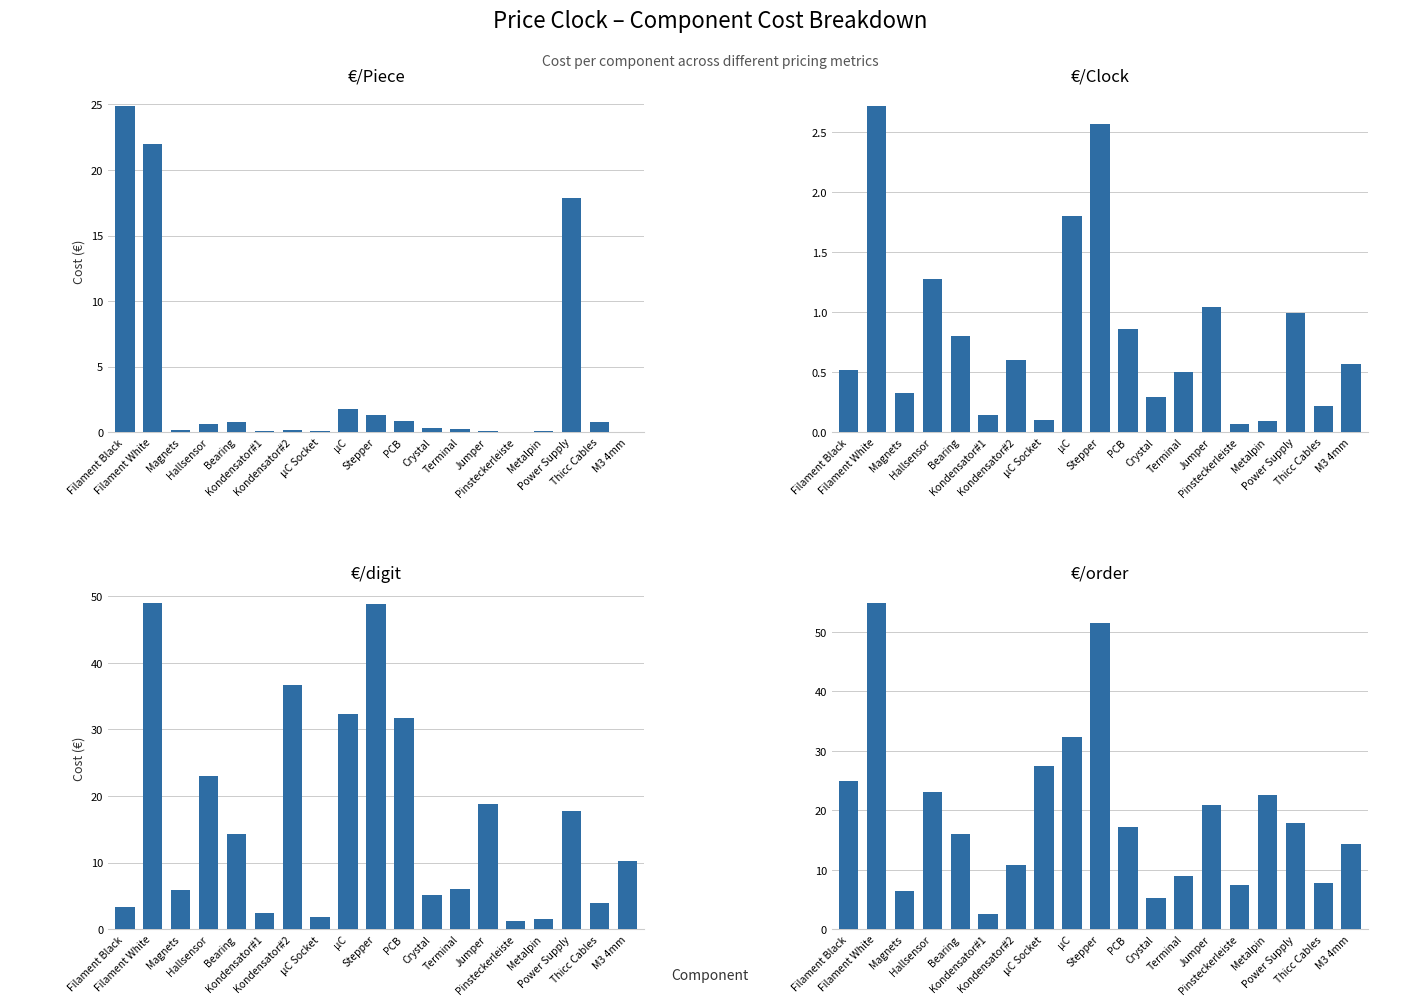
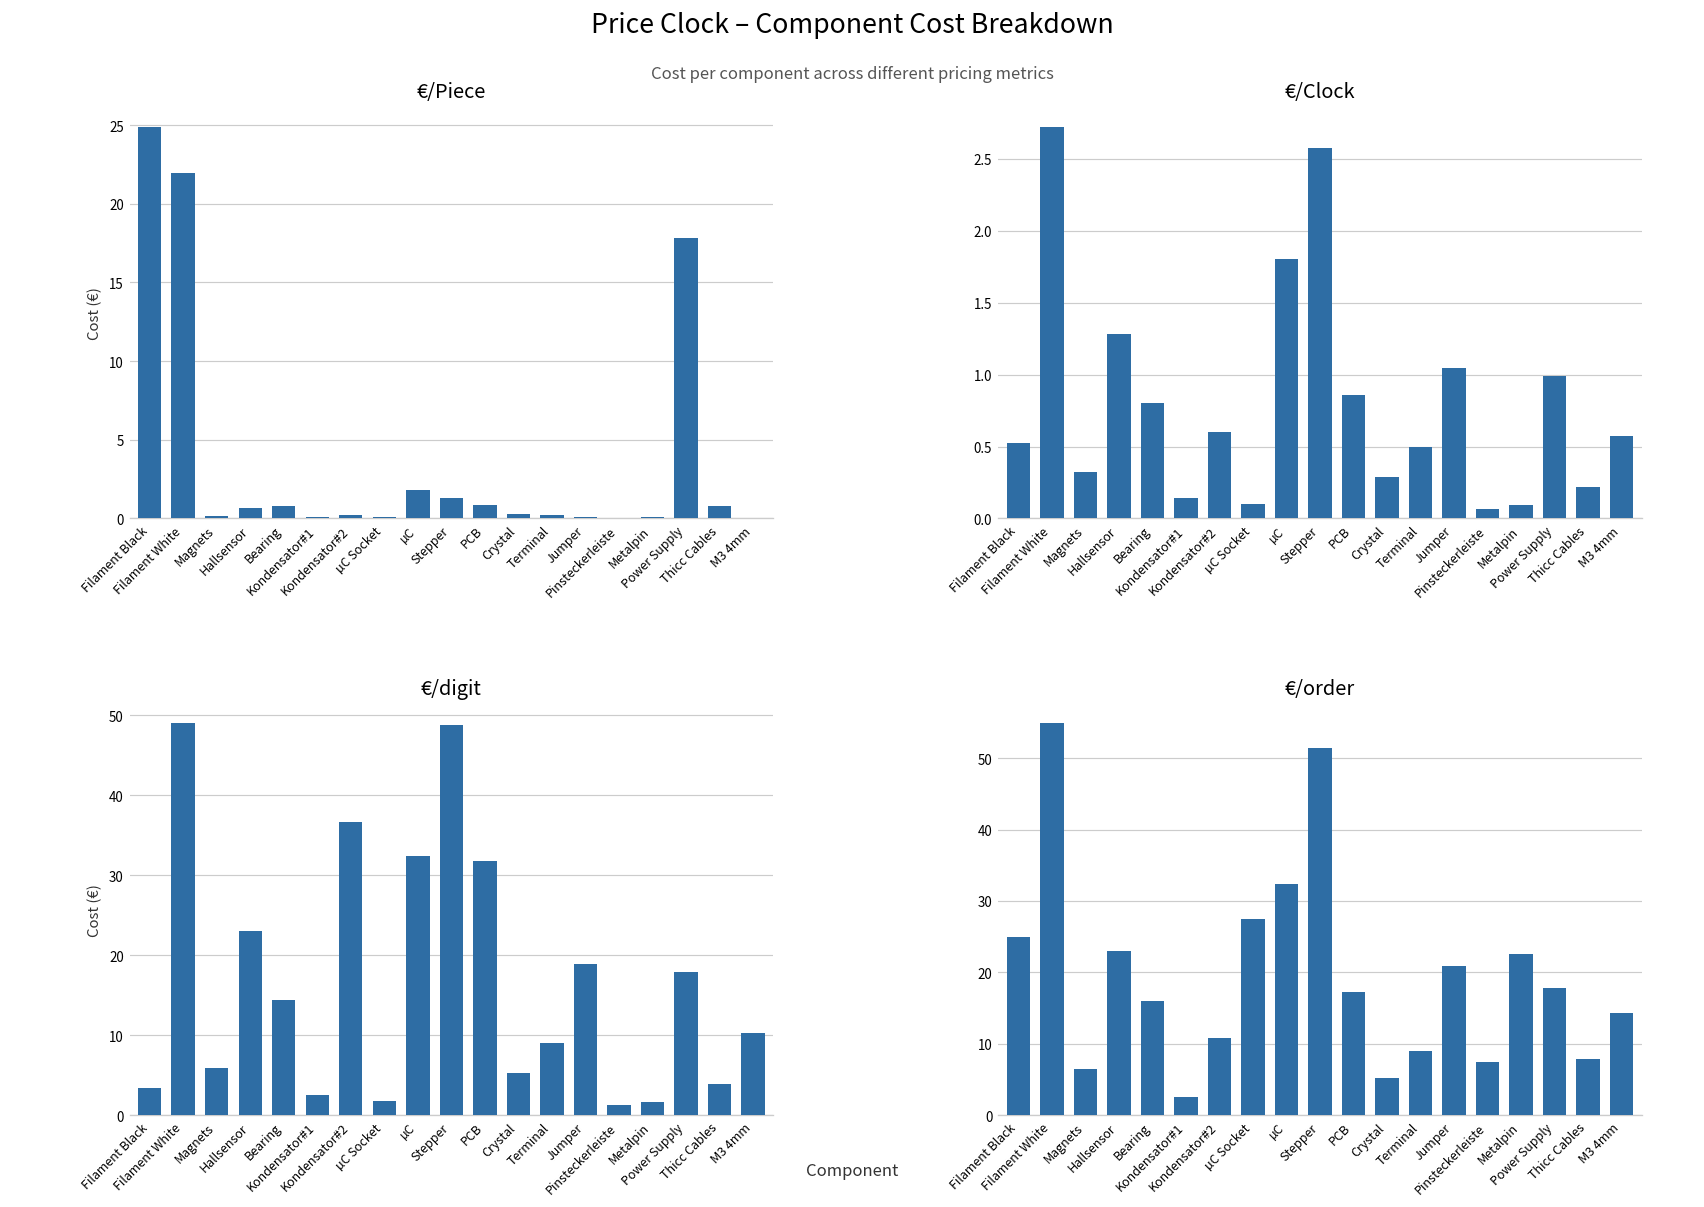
  {
    "€/Piece": {
      "Filament Black": 24.9,
      "Filament White": 22.0,
      "Hallsensor": 0.6,
      "Bearing": 0.8,
      "Kondensator#2": 0.2,
      "µC": 1.8,
      "Stepper": 1.3,
      "PCB": 0.9,
      "Crystal": 0.3,
      "Terminal": 0.3,
      "Power Supply": 17.8,
      "Thicc Cables": 0.8
    },
    "€/Clock": {
      "Filament Black": 0.52,
      "Filament White": 2.72,
      "Magnets": 0.33,
      "Hallsensor": 1.28,
      "Bearing": 0.80,
      "Kondensator#1": 0.14,
      "Kondensator#2": 0.60,
      "µC Socket": 0.10,
      "µC": 1.80,
      "Stepper": 2.57,
      "PCB": 0.86,
      "Crystal": 0.29,
      "Terminal": 0.50,
      "Jumper": 1.05,
      "Pinsteckerleiste": 0.07,
      "Metalpin": 0.09,
      "Power Supply": 0.99,
      "Thicc Cables": 0.22,
      "M3 4mm": 0.57
    },
    "€/digit": {
      "Filament Black": 3,
      "Filament White": 49,
      "Magnets": 6,
      "Hallsensor": 23,
      "Bearing": 14,
      "Kondensator#1": 3,
      "Kondensator#2": 37,
      "µC Socket": 2,
      "µC": 32,
      "Stepper": 49,
      "PCB": 32,
      "Crystal": 5,
-     "Terminal": 6,
+     "Terminal": 9,
      "Jumper": 19,
      "Pinsteckerleiste": 1,
      "Metalpin": 2,
      "Power Supply": 18,
      "Thicc Cables": 4,
      "M3 4mm": 10
    },
    "€/order": {
      "Filament Black": 25,
      "Filament White": 55,
      "Magnets": 7,
      "Hallsensor": 23,
      "Bearing": 16,
      "Kondensator#1": 3,
      "Kondensator#2": 11,
      "µC Socket": 28,
      "µC": 32,
      "Stepper": 51,
      "PCB": 17,
      "Crystal": 5,
      "Terminal": 9,
      "Jumper": 21,
      "Pinsteckerleiste": 7,
      "Metalpin": 23,
      "Power Supply": 18,
      "Thicc Cables": 8,
      "M3 4mm": 14
    }
  }
